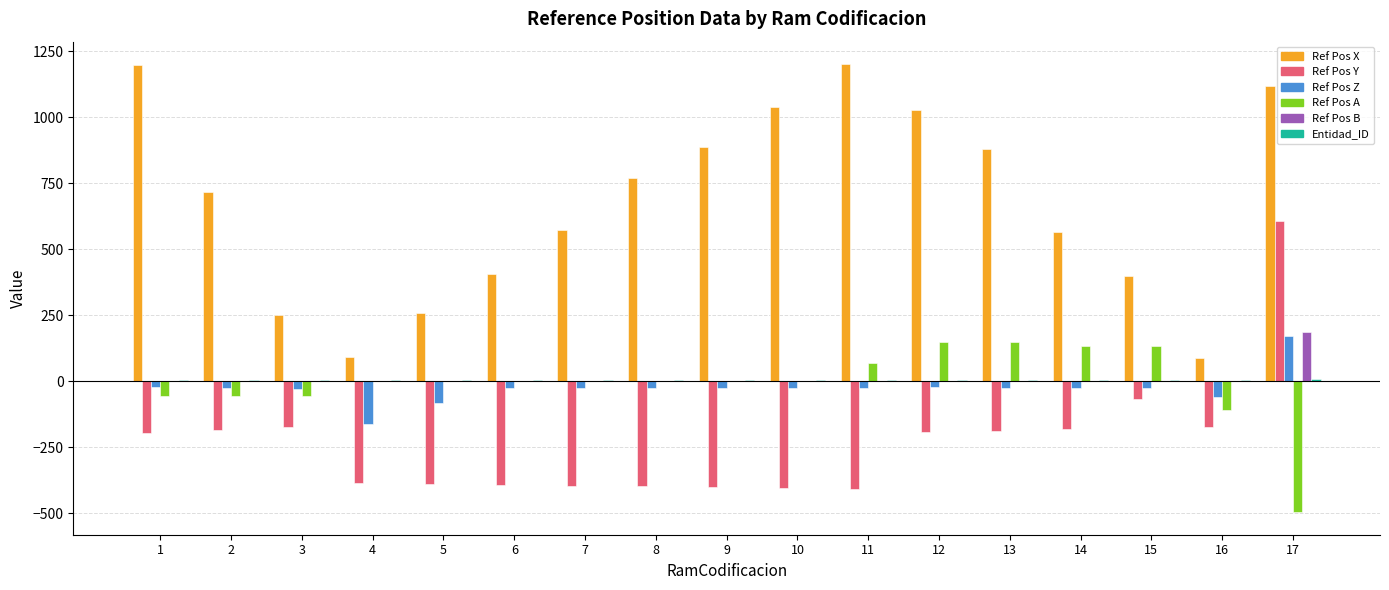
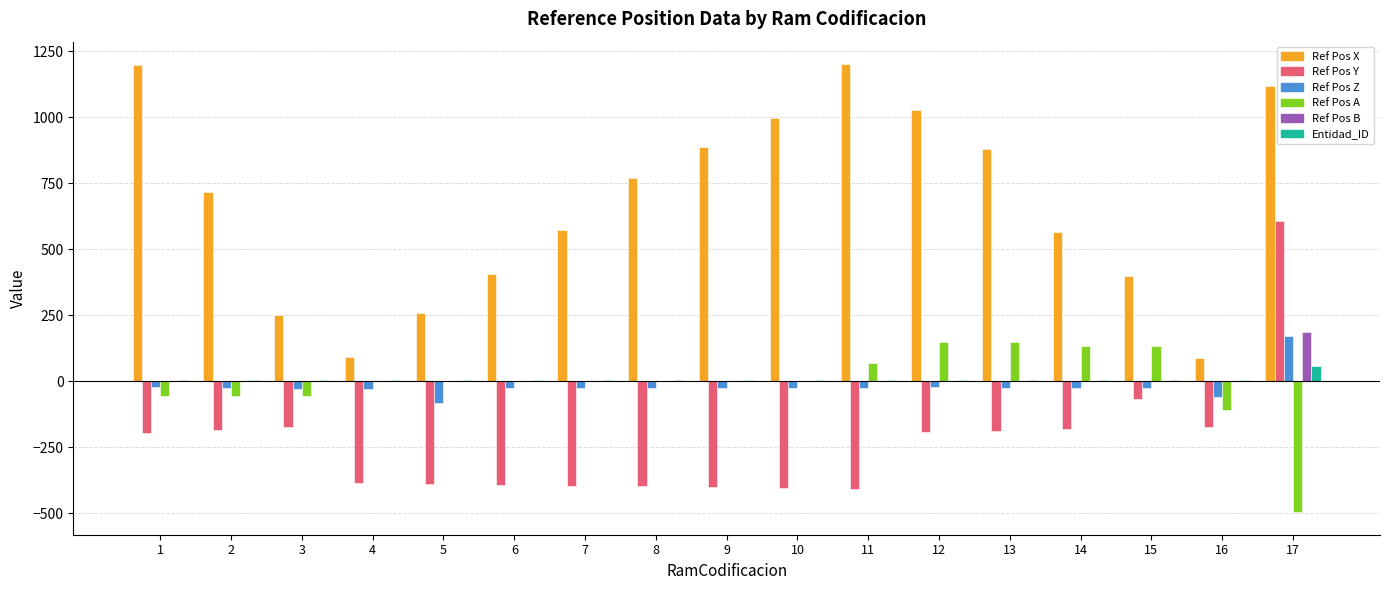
  {
    "Ref Pos X": {
      "1": 1200,
      "2": 720,
      "3": 250,
      "4": 90,
      "5": 260,
      "6": 410,
      "7": 570,
      "8": 770,
      "9": 890,
-     "10": 1040,
+     "10": 1000,
      "11": 1200,
      "12": 1030,
      "13": 880,
      "14": 560,
      "15": 400,
      "16": 90,
      "17": 1120
    },
    "Ref Pos Y": {
      "1": -190,
      "2": -180,
      "3": -170,
      "4": -380,
      "5": -390,
      "6": -390,
      "7": -390,
      "8": -400,
      "9": -400,
      "10": -410,
      "11": -410,
      "12": -190,
      "13": -190,
      "14": -180,
      "15": -70,
      "16": -170,
      "17": 610
    },
    "Ref Pos Z": {
      "1": -20,
      "2": -30,
      "3": -30,
-     "4": -160,
+     "4": -30,
      "5": -80,
      "6": -30,
      "7": -30,
      "8": -20,
      "9": -30,
      "10": -30,
      "11": -30,
      "12": -20,
      "13": -30,
      "14": -30,
      "15": -30,
      "16": -60,
      "17": 170
    },
    "Ref Pos A": {
      "1": -60,
      "2": -60,
      "3": -60,
      "4": 0,
      "5": 0,
      "6": 0,
      "7": 0,
      "8": 0,
      "9": 0,
      "10": 0,
      "11": 70,
      "12": 150,
      "13": 150,
      "14": 130,
      "15": 130,
      "16": -110,
      "17": -500
    },
    "Ref Pos B": {
      "1": 0,
      "2": 0,
      "3": 0,
      "4": 0,
      "5": 0,
      "6": 0,
      "7": 0,
      "8": 0,
      "9": 0,
      "10": 0,
      "11": 0,
      "12": 0,
      "13": 0,
      "14": 0,
      "15": 0,
      "17": 190
    },
    "Entidad_ID": {
-     "17": 10
+     "17": 60
    }
  }
